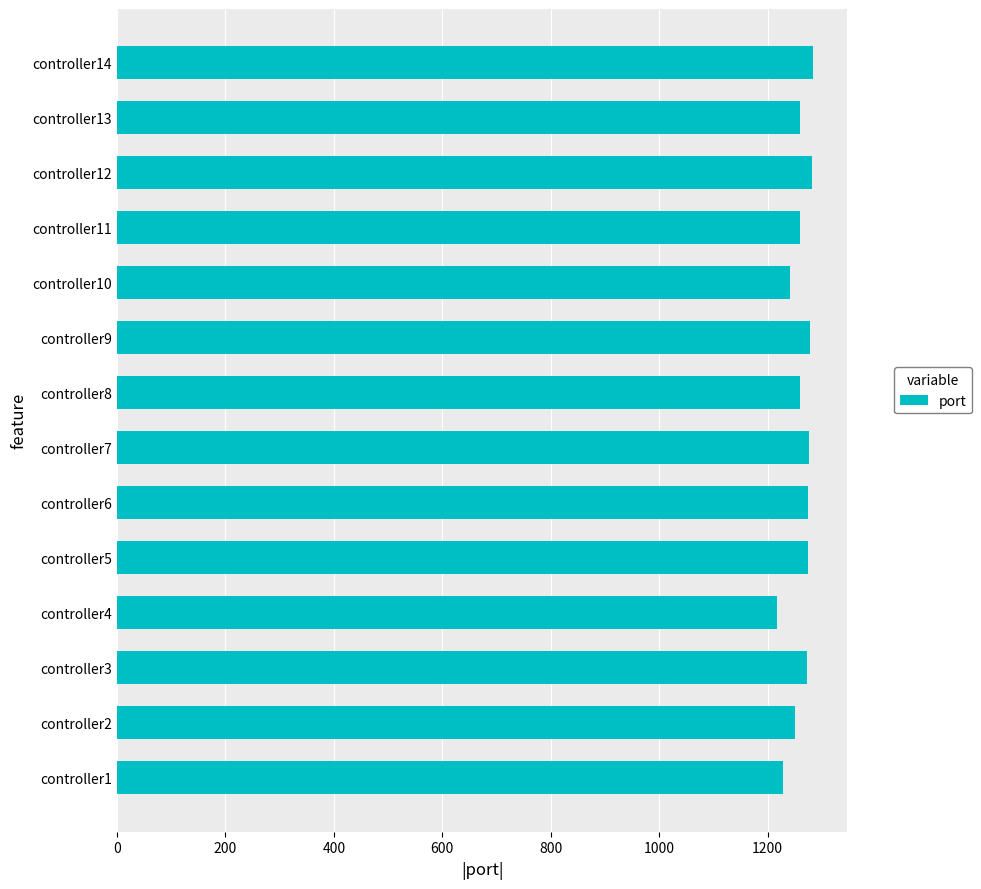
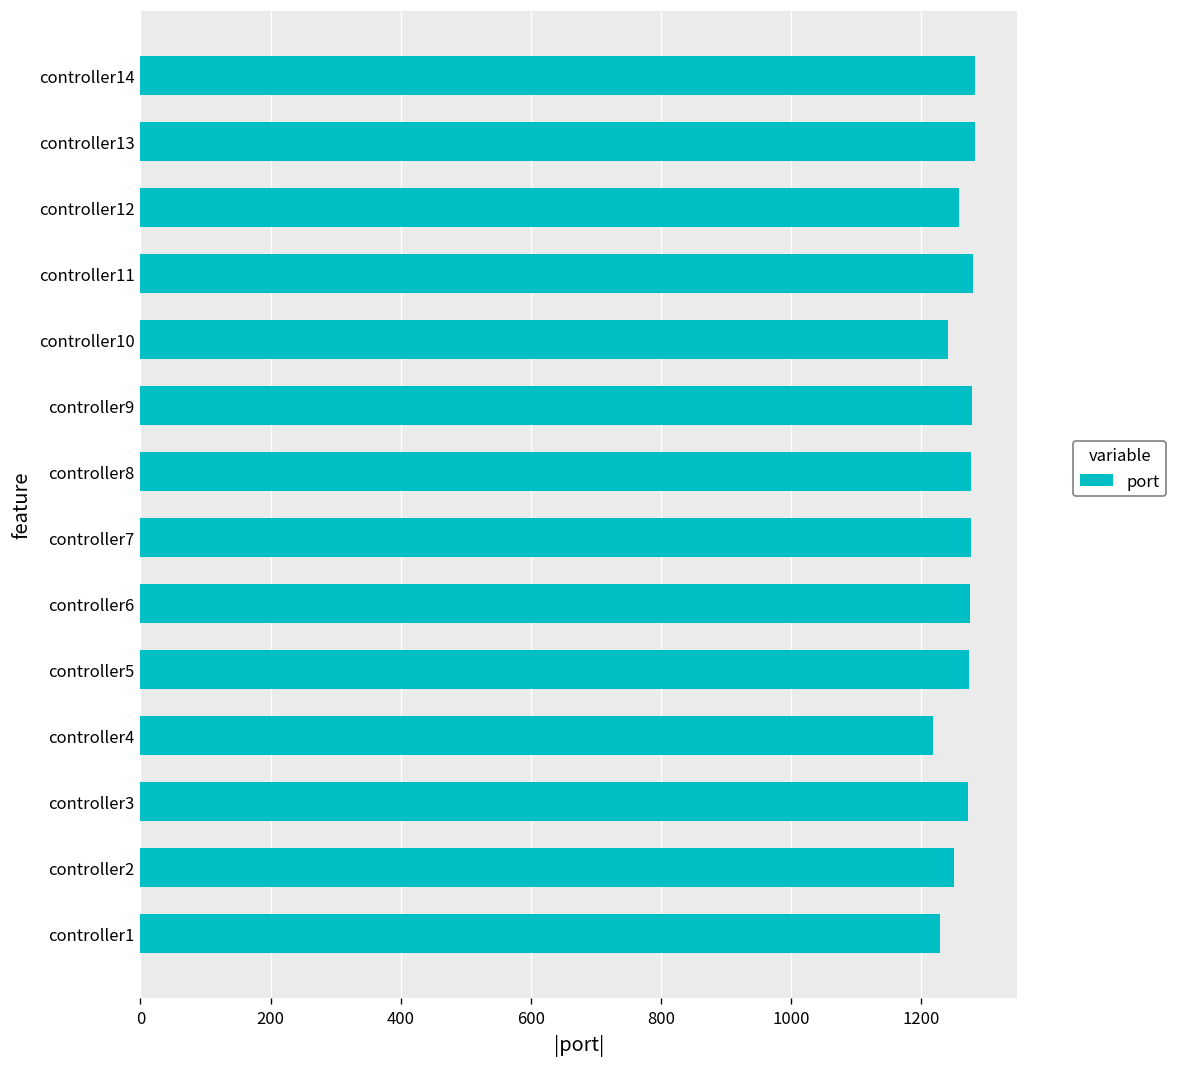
  {
    "controller14": 1280,
-   "controller13": 1260,
-   "controller12": 1280,
-   "controller11": 1260,
+   "controller13": 1280,
+   "controller12": 1260,
+   "controller11": 1280,
    "controller10": 1240,
    "controller9": 1280,
-   "controller8": 1260,
+   "controller8": 1280,
    "controller7": 1280,
    "controller6": 1280,
    "controller5": 1270,
    "controller4": 1220,
    "controller3": 1270,
    "controller2": 1250,
    "controller1": 1230
  }
